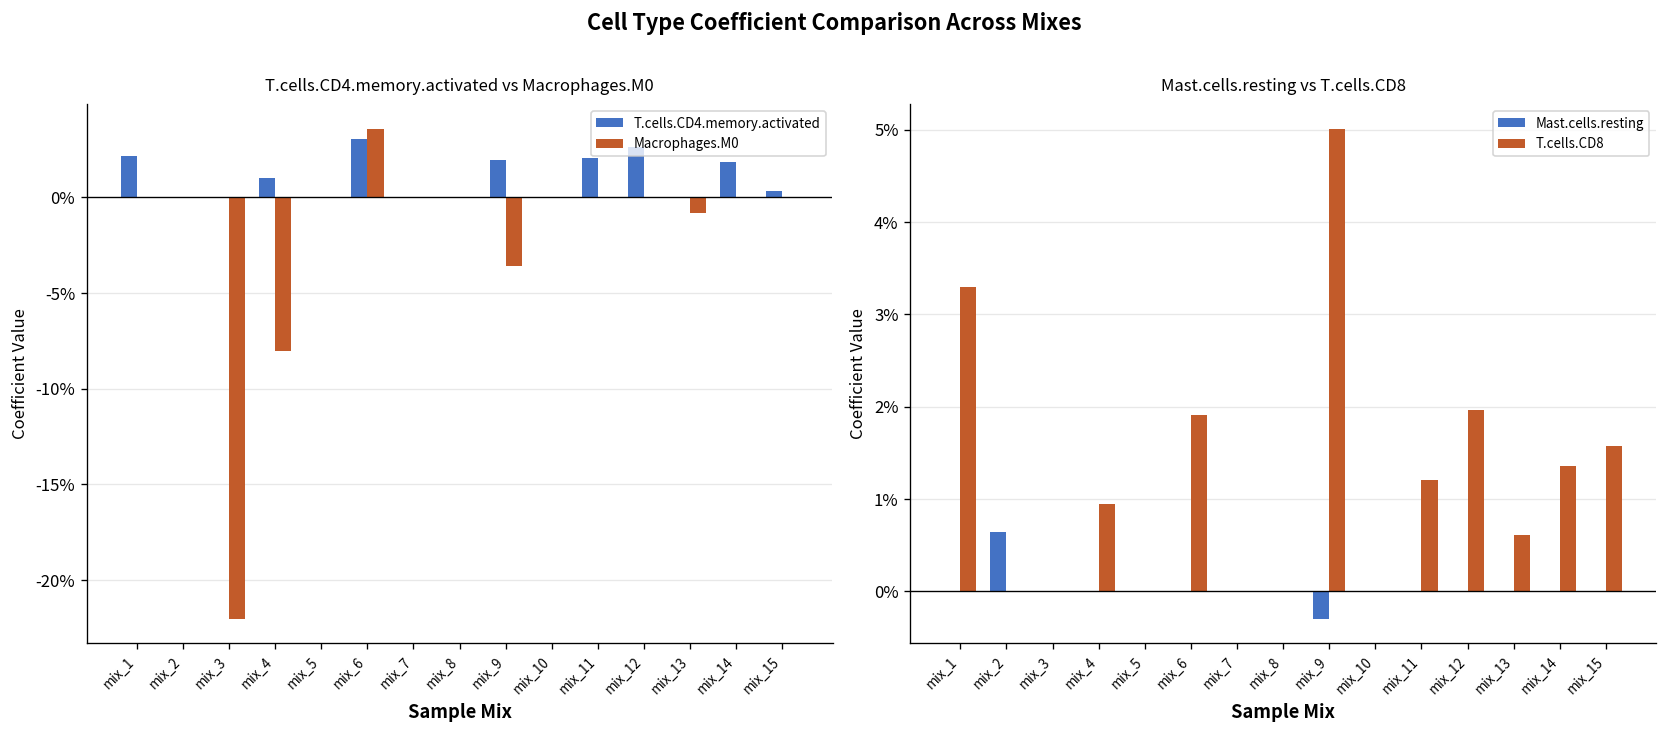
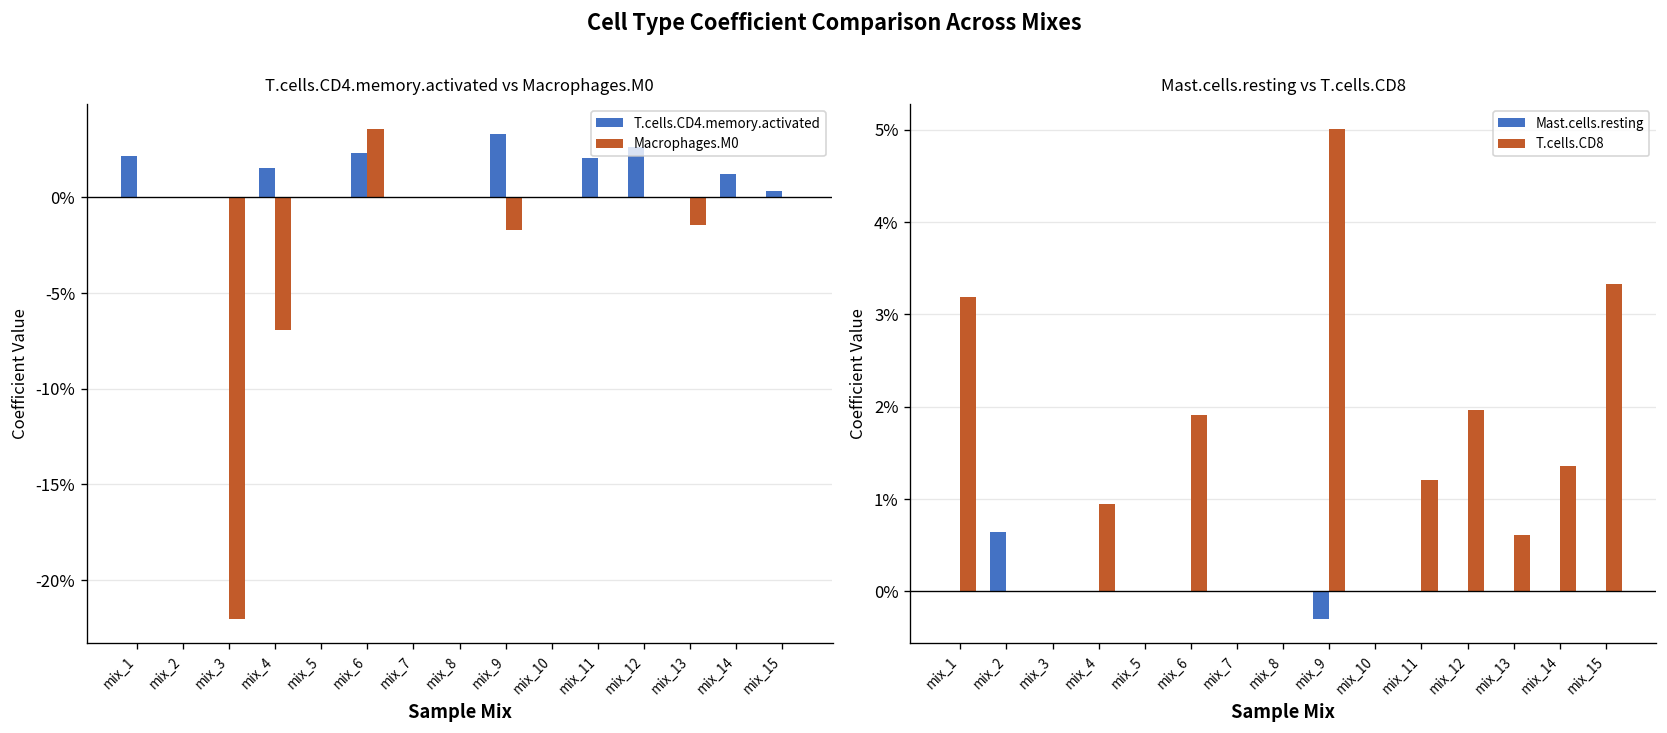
  {
    "T.cells.CD4.memory.activated vs Macrophages.M0": {
      "T.cells.CD4.memory.activated": {
        "mix_1": "2.1%",
        "mix_2": "0.0%",
        "mix_3": "0.0%",
-       "mix_4": "1.0%",
+       "mix_4": "1.5%",
        "mix_5": "0.0%",
-       "mix_6": "3.0%",
+       "mix_6": "2.3%",
        "mix_7": "0.0%",
        "mix_8": "0.0%",
-       "mix_9": "1.9%",
+       "mix_9": "3.3%",
        "mix_10": "0.0%",
        "mix_11": "2.0%",
        "mix_13": "0.0%",
-       "mix_14": "1.8%",
+       "mix_14": "1.2%",
        "mix_15": "0.3%"
      },
      "Macrophages.M0": {
        "mix_1": "0.0%",
        "mix_2": "0.0%",
        "mix_3": "-22.0%",
-       "mix_4": "-8.0%",
+       "mix_4": "-7.0%",
        "mix_5": "0.0%",
        "mix_6": "3.6%",
        "mix_7": "0.0%",
        "mix_8": "0.0%",
-       "mix_9": "-3.6%",
+       "mix_9": "-1.7%",
        "mix_10": "0.0%",
        "mix_11": "0.0%",
        "mix_12": "0.0%",
-       "mix_13": "-0.8%",
+       "mix_13": "-1.4%",
        "mix_14": "0.0%",
        "mix_15": "0.0%"
      }
    },
    "Mast.cells.resting vs T.cells.CD8": {
      "Mast.cells.resting": {
        "mix_1": "0.0%",
        "mix_2": "0.6%",
        "mix_3": "0.0%",
        "mix_4": "0.0%",
        "mix_5": "0.0%",
        "mix_6": "0.0%",
        "mix_7": "0.0%",
        "mix_8": "0.0%",
        "mix_9": "-0.3%",
        "mix_10": "0.0%",
        "mix_11": "0.0%",
        "mix_12": "0.0%",
        "mix_13": "0.0%",
        "mix_14": "0.0%",
        "mix_15": "0.0%"
      },
      "T.cells.CD8": {
-       "mix_1": "3.3%",
+       "mix_1": "3.2%",
        "mix_2": "0.0%",
        "mix_3": "0.0%",
        "mix_4": "0.9%",
        "mix_6": "1.9%",
        "mix_7": "0.0%",
        "mix_8": "0.0%",
        "mix_9": "5.0%",
        "mix_10": "0.0%",
        "mix_11": "1.2%",
        "mix_12": "2.0%",
        "mix_13": "0.6%",
        "mix_14": "1.4%",
-       "mix_15": "1.6%"
+       "mix_15": "3.3%"
      }
    }
  }
